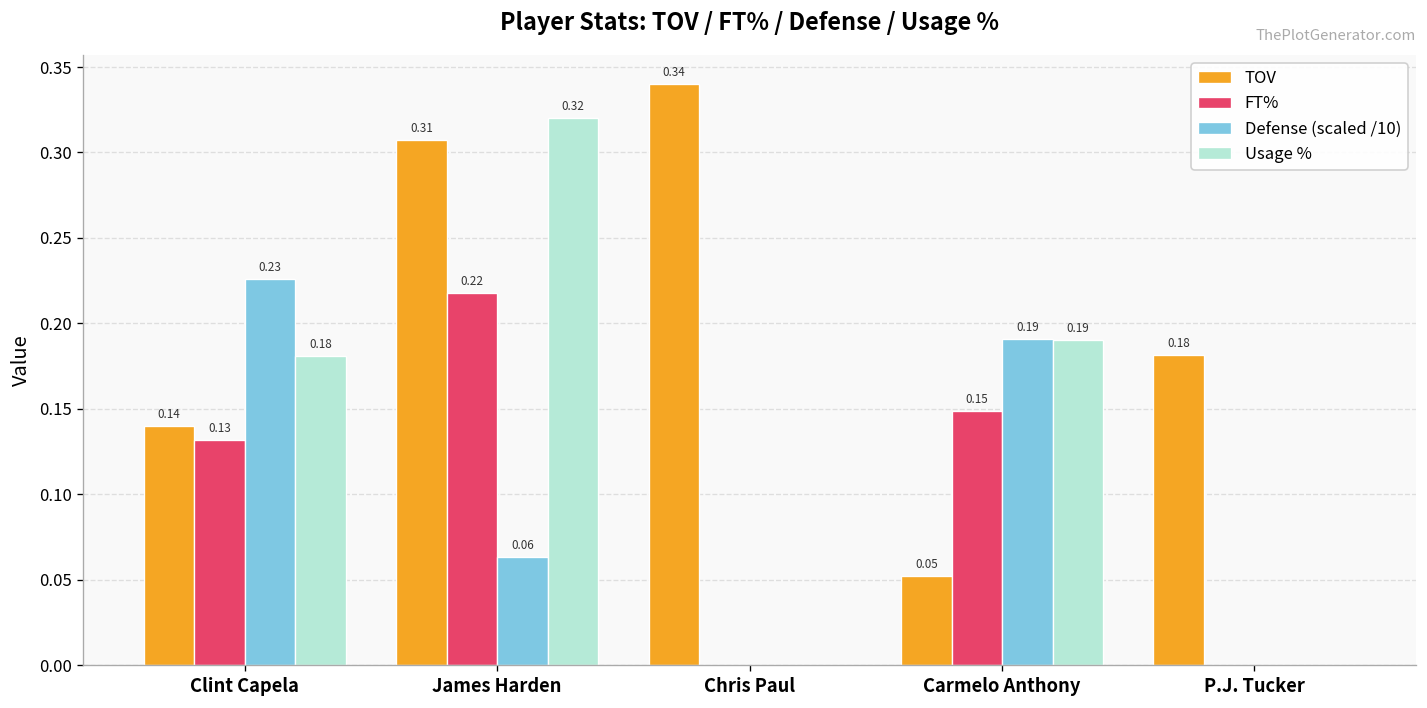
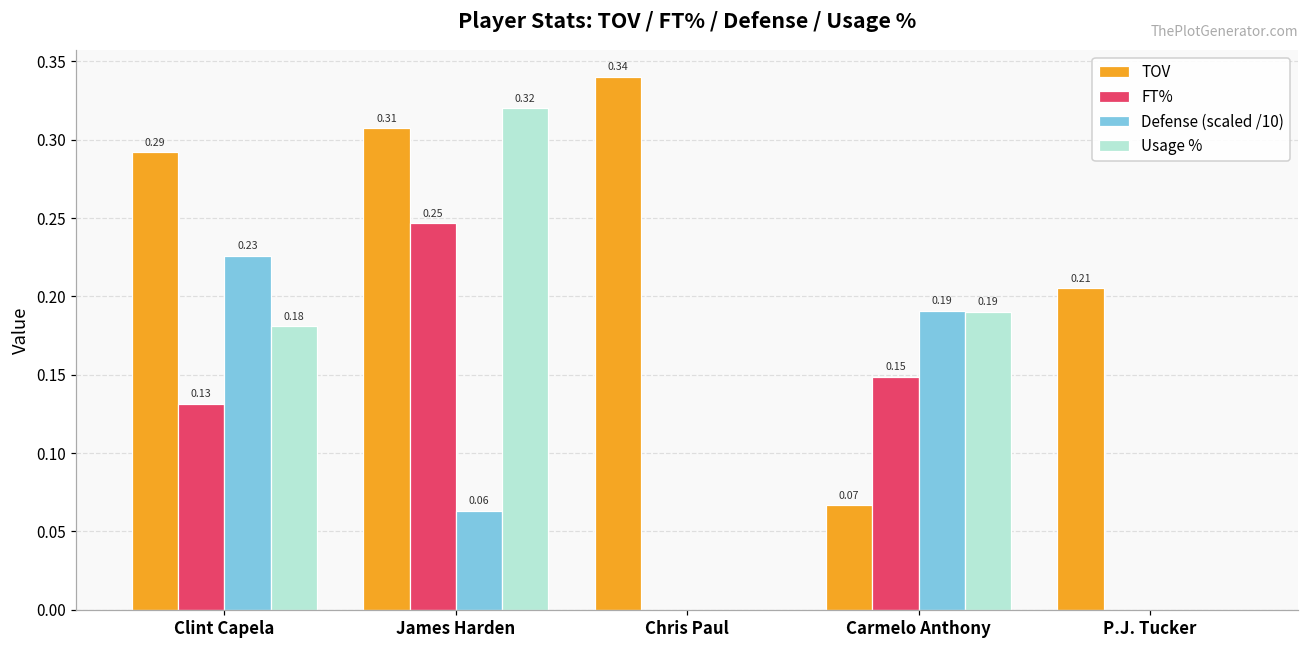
  {
    "TOV": {
-     "Clint Capela": 0.14,
+     "Clint Capela": 0.29,
      "James Harden": 0.31,
      "Chris Paul": 0.34,
-     "Carmelo Anthony": 0.05,
-     "P.J. Tucker": 0.18
+     "Carmelo Anthony": 0.07,
+     "P.J. Tucker": 0.21
    },
    "FT%": {
      "Clint Capela": 0.13,
-     "James Harden": 0.22,
+     "James Harden": 0.25,
      "Carmelo Anthony": 0.15
    },
    "Defense (scaled /10)": {
      "Clint Capela": 0.23,
      "James Harden": 0.06,
      "Carmelo Anthony": 0.19
    },
    "Usage %": {
      "Clint Capela": 0.18,
      "James Harden": 0.32,
      "Carmelo Anthony": 0.19
    }
  }
